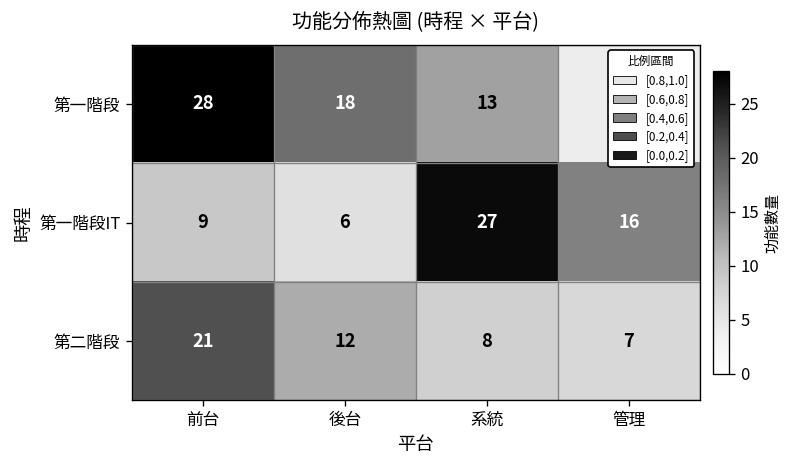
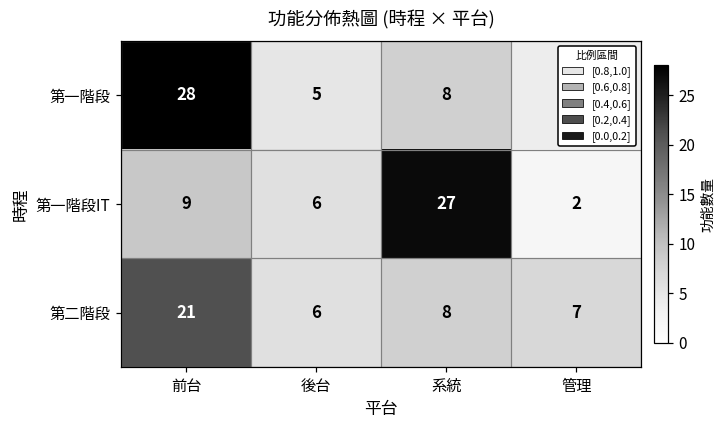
  {
    "第一階段": {
      "前台": 28,
-     "後台": 18,
-     "系統": 13
+     "後台": 5,
+     "系統": 8
    },
    "第一階段IT": {
      "前台": 9,
      "後台": 6,
      "系統": 27,
-     "管理": 16
+     "管理": 2
    },
    "第二階段": {
      "前台": 21,
-     "後台": 12,
+     "後台": 6,
      "系統": 8,
      "管理": 7
    }
  }
